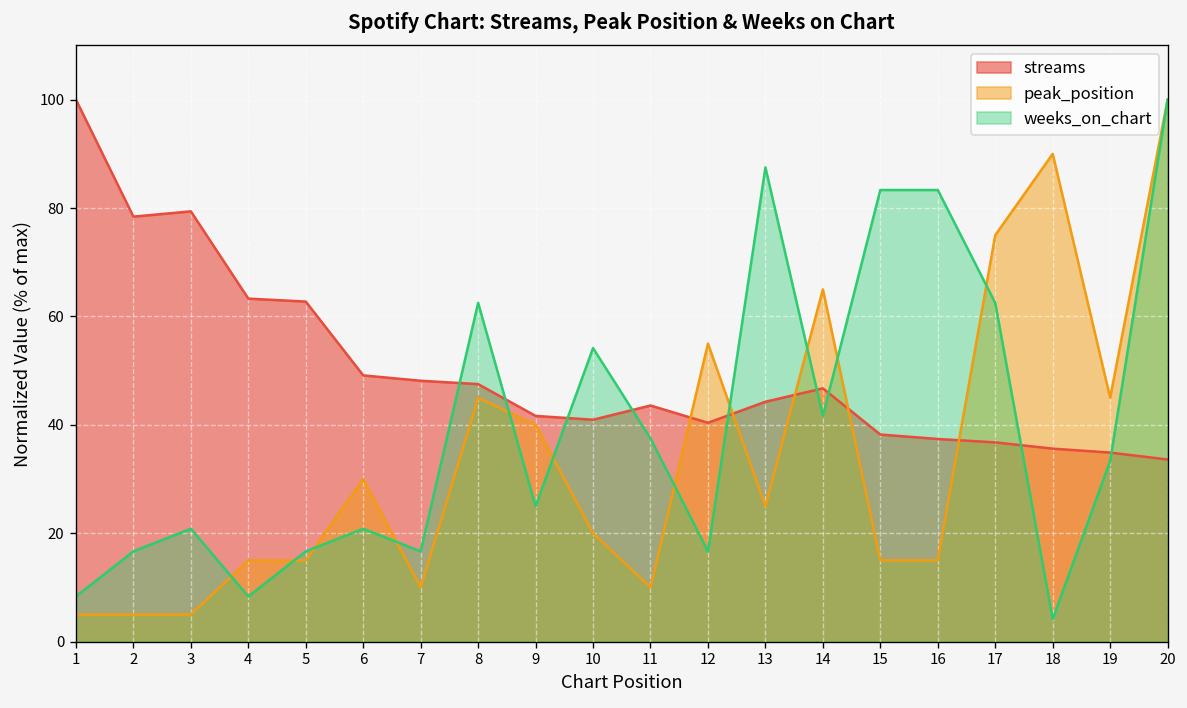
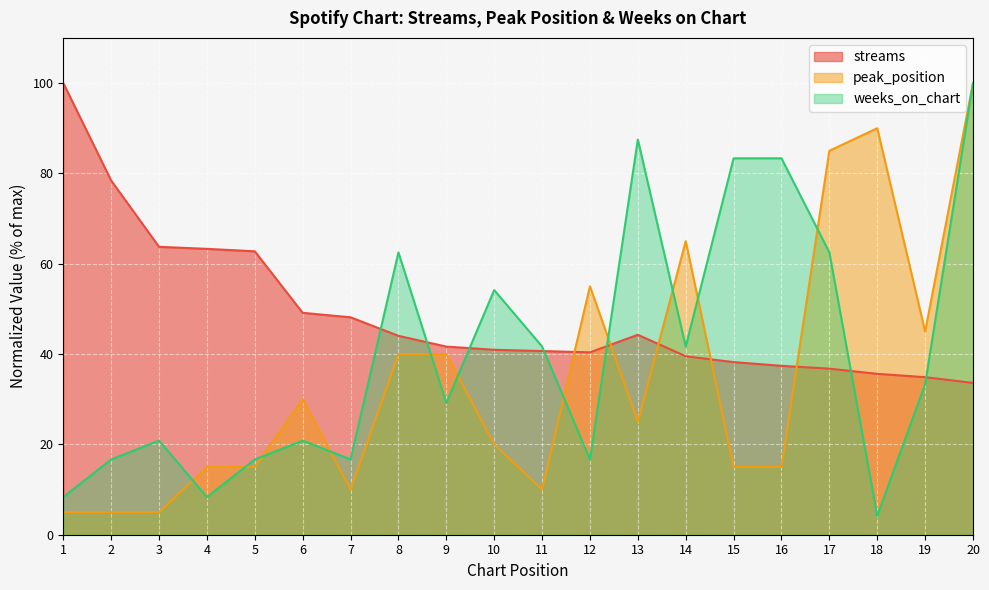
  {
    "streams": {
      "1": 100,
      "2": 78,
-     "3": 79,
+     "3": 64,
      "4": 63,
      "5": 63,
      "6": 49,
      "7": 48,
-     "8": 48,
+     "8": 44,
      "9": 42,
      "10": 41,
-     "11": 44,
+     "11": 41,
      "12": 40,
      "13": 44,
-     "14": 47,
+     "14": 40,
      "15": 38,
      "16": 37,
      "17": 37,
      "18": 36,
      "19": 35,
      "20": 34
    },
    "peak_position": {
      "1": 5,
      "2": 5,
      "3": 5,
      "4": 15,
      "5": 15,
      "6": 30,
      "7": 10,
-     "8": 45,
+     "8": 40,
      "9": 40,
      "10": 20,
      "11": 10,
      "12": 55,
      "13": 25,
      "14": 65,
      "15": 15,
      "16": 15,
-     "17": 75,
+     "17": 85,
      "18": 90,
      "19": 45
    },
    "weeks_on_chart": {
      "1": 8,
      "2": 17,
      "3": 21,
      "4": 8,
      "5": 17,
      "6": 21,
      "7": 17,
      "8": 63,
-     "9": 25,
+     "9": 29,
      "10": 54,
-     "11": 38,
+     "11": 42,
      "12": 17,
      "13": 88,
      "14": 42,
      "15": 83,
      "16": 83,
      "17": 63,
      "18": 4,
      "19": 33
    }
  }
